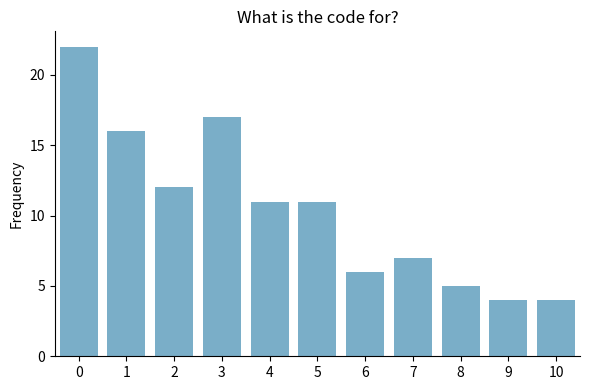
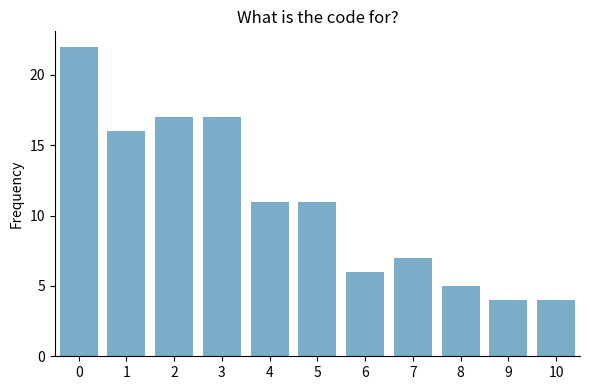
  {
    "0": 22,
    "1": 16,
-   "2": 12,
+   "2": 17,
    "3": 17,
    "4": 11,
    "5": 11,
    "6": 6,
    "7": 7,
    "8": 5,
    "9": 4,
    "10": 4
  }
